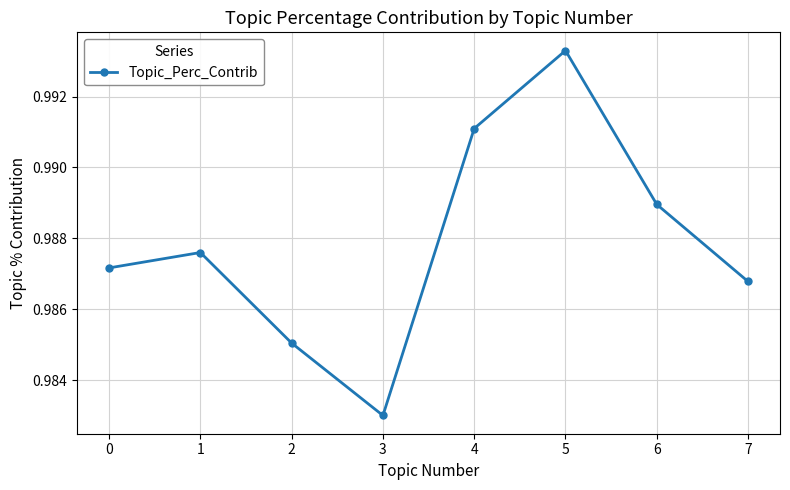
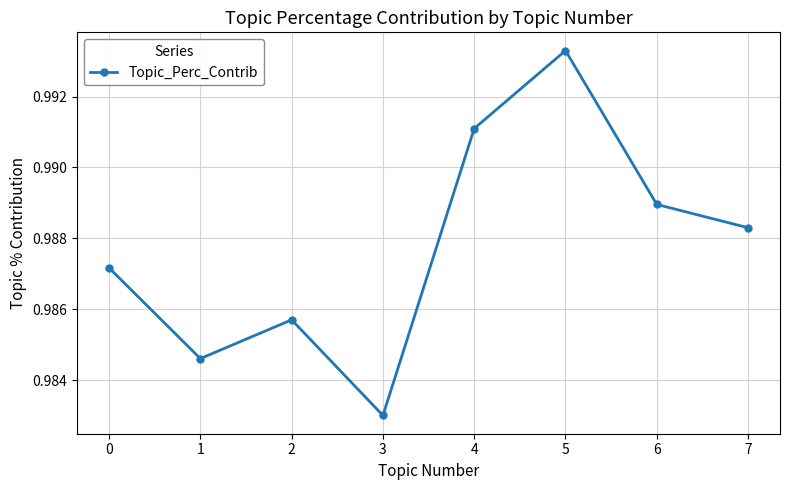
  {
    "0": 0.9872,
-   "1": 0.9876,
-   "2": 0.9850,
+   "1": 0.9846,
+   "2": 0.9857,
    "3": 0.9830,
    "4": 0.9911,
    "5": 0.9933,
    "6": 0.9890,
-   "7": 0.9868
+   "7": 0.9883
  }
